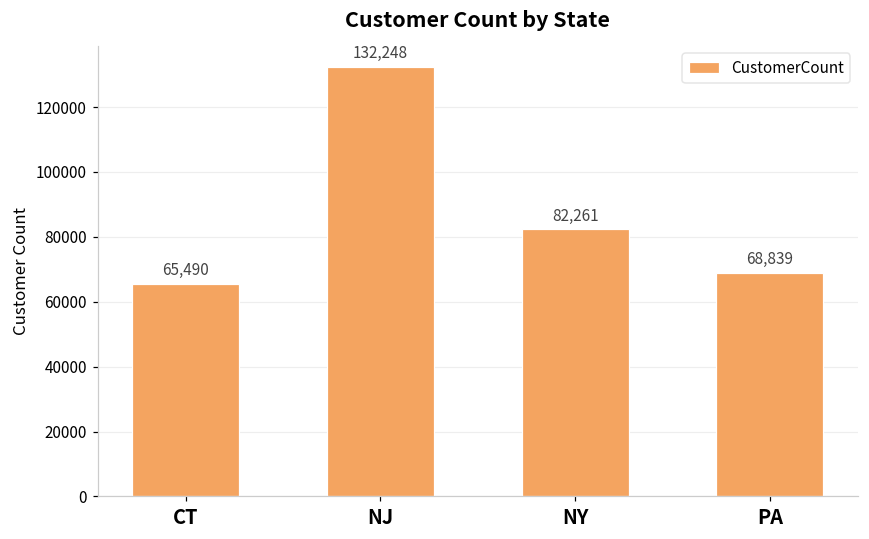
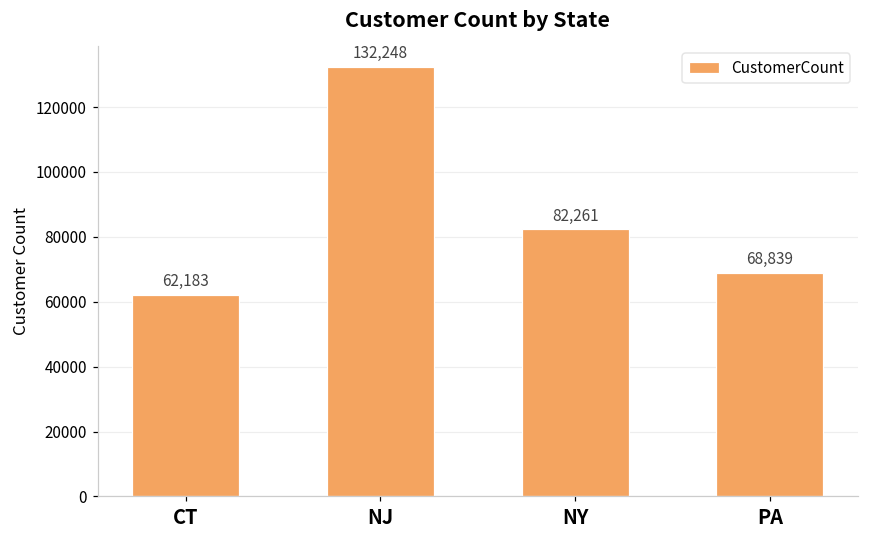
  {
-   "CT": "65,490",
+   "CT": "62,183",
    "NJ": "132,248",
    "NY": "82,261",
    "PA": "68,839"
  }
